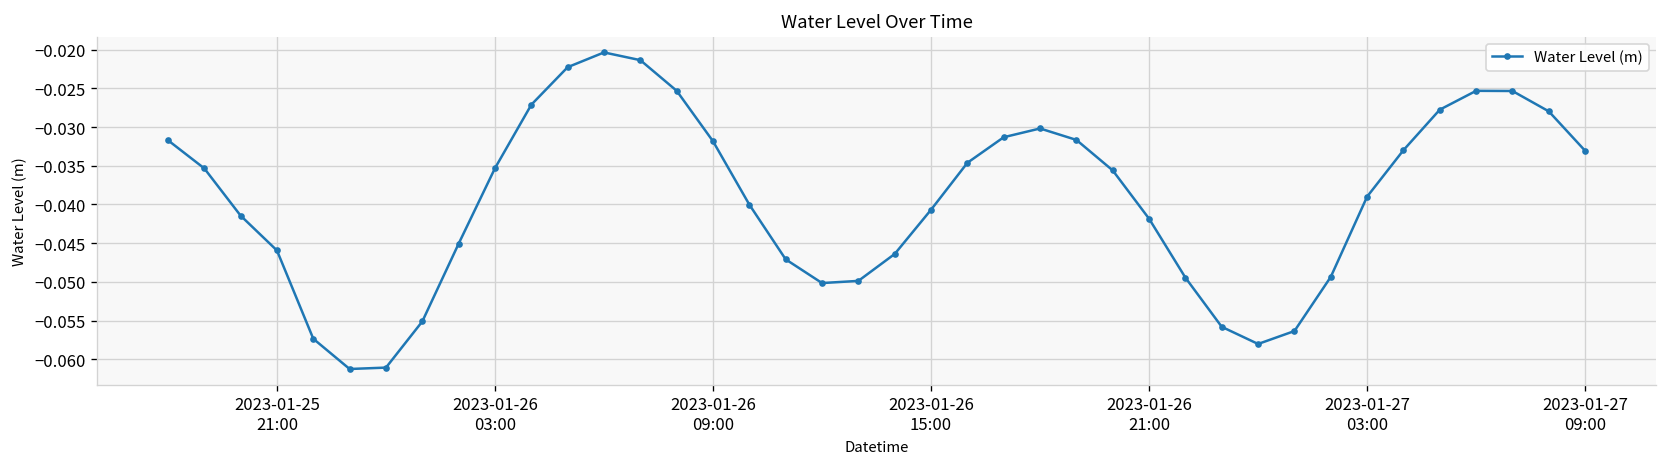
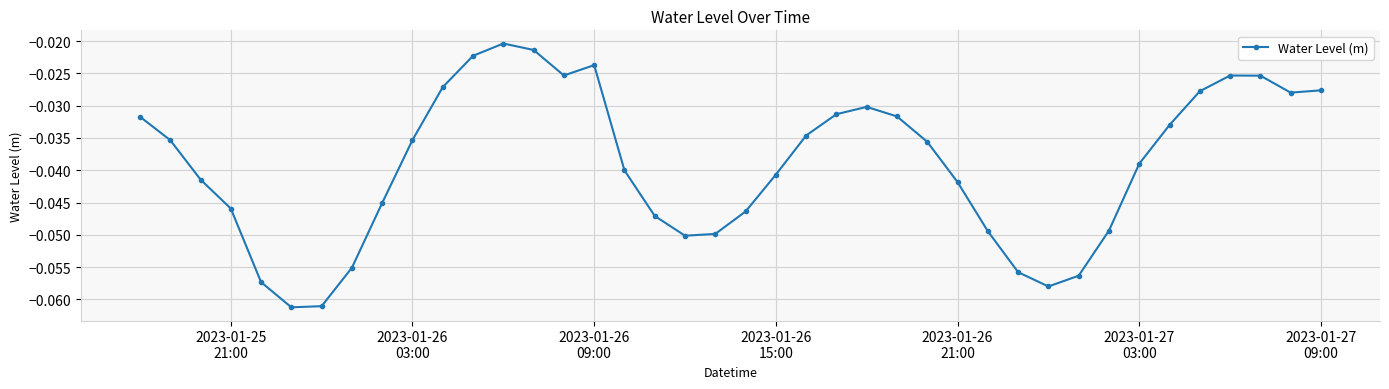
  {
    "2023-01-25 21:00": -0.046,
    "2023-01-26 03:00": -0.035,
-   "2023-01-26 09:00": -0.032,
+   "2023-01-26 09:00": -0.024,
    "2023-01-26 15:00": -0.041,
    "2023-01-26 21:00": -0.042,
    "2023-01-27 03:00": -0.039,
-   "2023-01-27 09:00": -0.033
+   "2023-01-27 09:00": -0.028
  }
